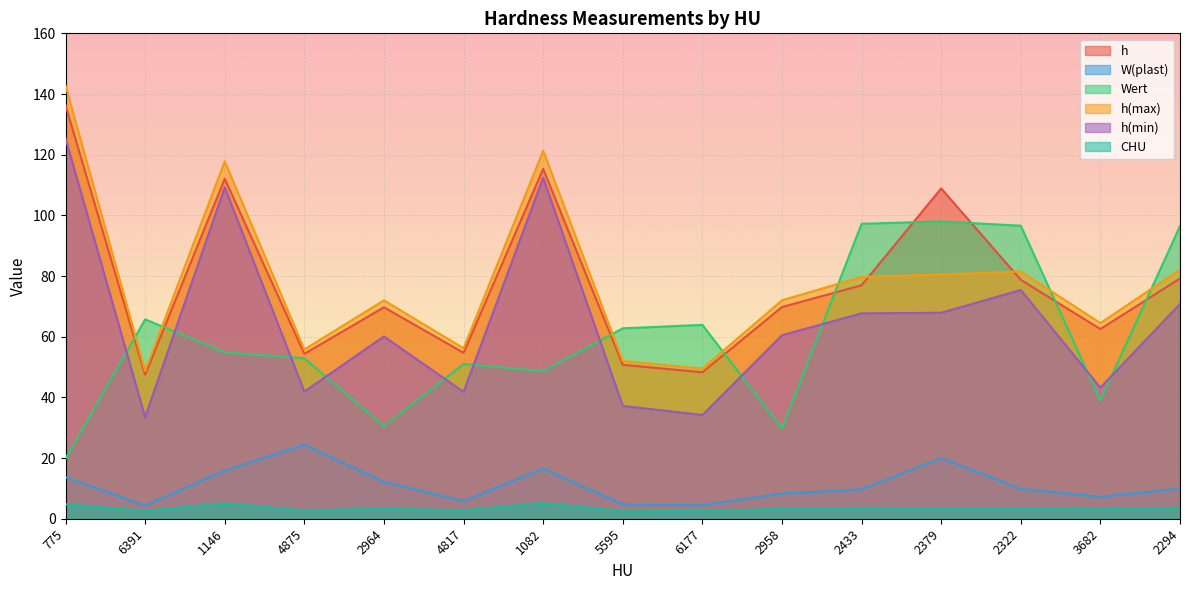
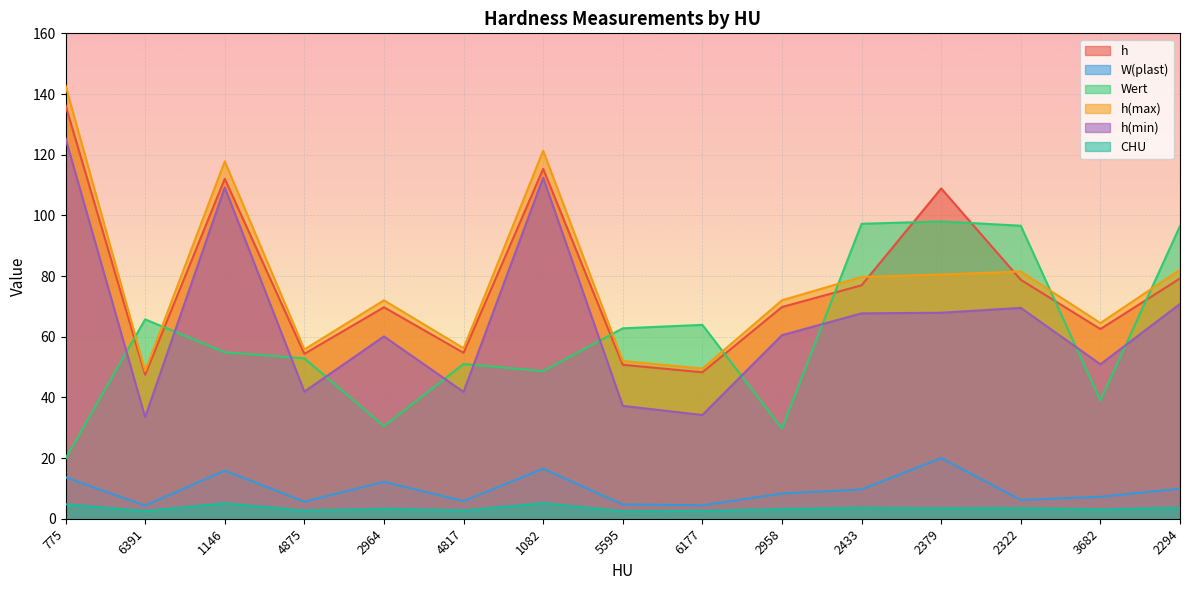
  {
    "h": {
      "775": 136,
      "6391": 47,
      "1146": 112,
      "4875": 54,
      "2964": 70,
      "4817": 55,
      "1082": 115,
      "5595": 51,
      "6177": 48,
      "2958": 70,
      "2433": 77,
      "2379": 109,
      "2322": 79,
      "3682": 63,
      "2294": 79
    },
    "W(plast)": {
      "775": 14,
      "6391": 4,
      "1146": 16,
-     "4875": 24,
+     "4875": 6,
      "2964": 12,
      "4817": 6,
      "1082": 16,
      "5595": 5,
      "6177": 4,
      "2958": 8,
      "2433": 10,
      "2379": 20,
-     "2322": 10,
+     "2322": 6,
      "3682": 7,
      "2294": 10
    },
    "h(max)": {
      "775": 143,
      "6391": 49,
      "1146": 118,
      "4875": 56,
      "2964": 72,
      "4817": 56,
      "1082": 121,
      "5595": 52,
      "6177": 50,
      "2958": 72,
      "2433": 80,
      "2379": 81,
      "2322": 82,
      "3682": 65,
      "2294": 82
    },
    "h(min)": {
      "775": 125,
      "6391": 34,
      "1146": 109,
      "4875": 42,
      "2964": 60,
      "4817": 42,
      "1082": 112,
      "5595": 37,
      "6177": 34,
      "2958": 61,
      "2433": 68,
      "2379": 68,
-     "2322": 75,
-     "3682": 43,
+     "2322": 70,
+     "3682": 51,
      "2294": 71
    }
  }
